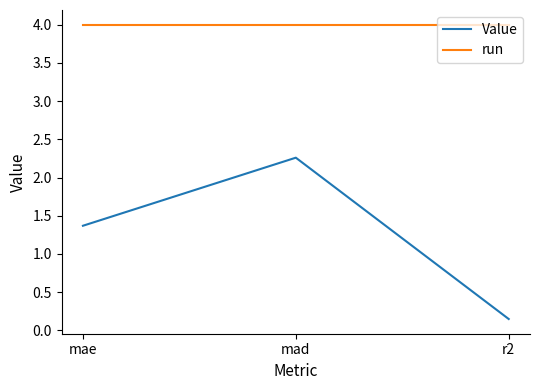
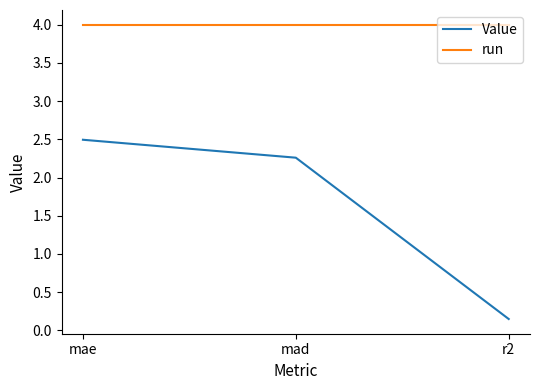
  {
    "Value": {
-     "mae": 1.4,
+     "mae": 2.5,
      "mad": 2.3,
      "r2": 0.1
    },
    "run": {
      "mae": 4.0,
      "mad": 4.0
    }
  }
